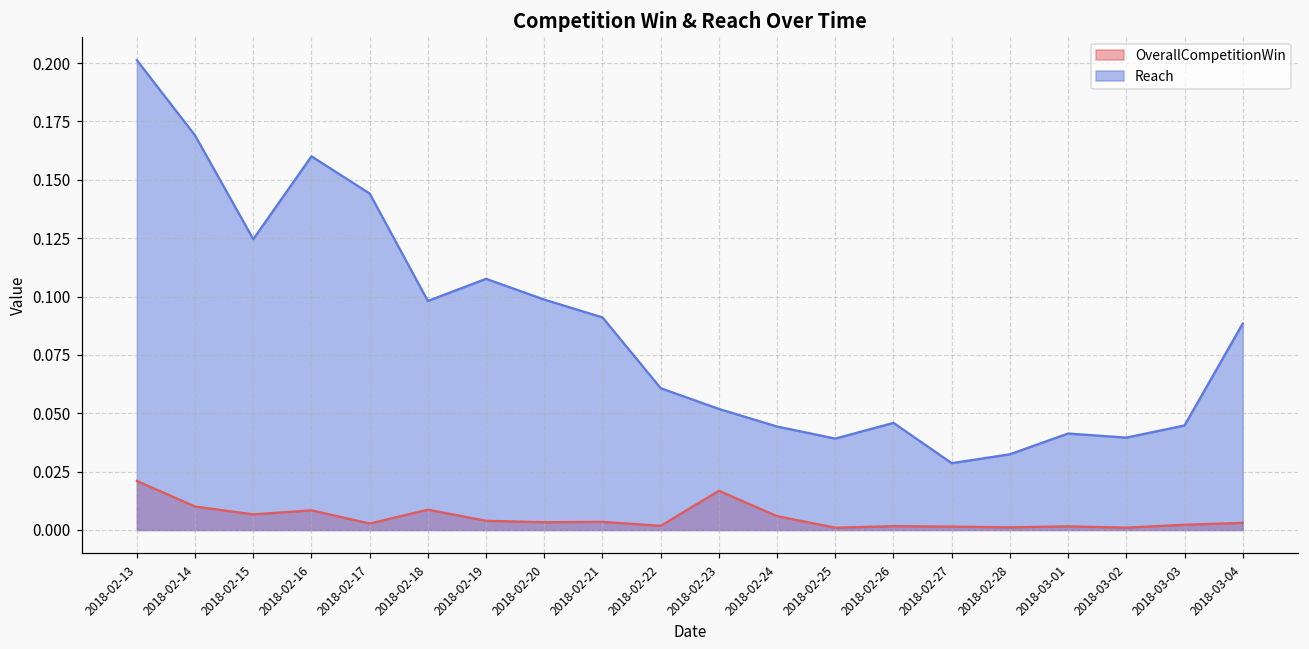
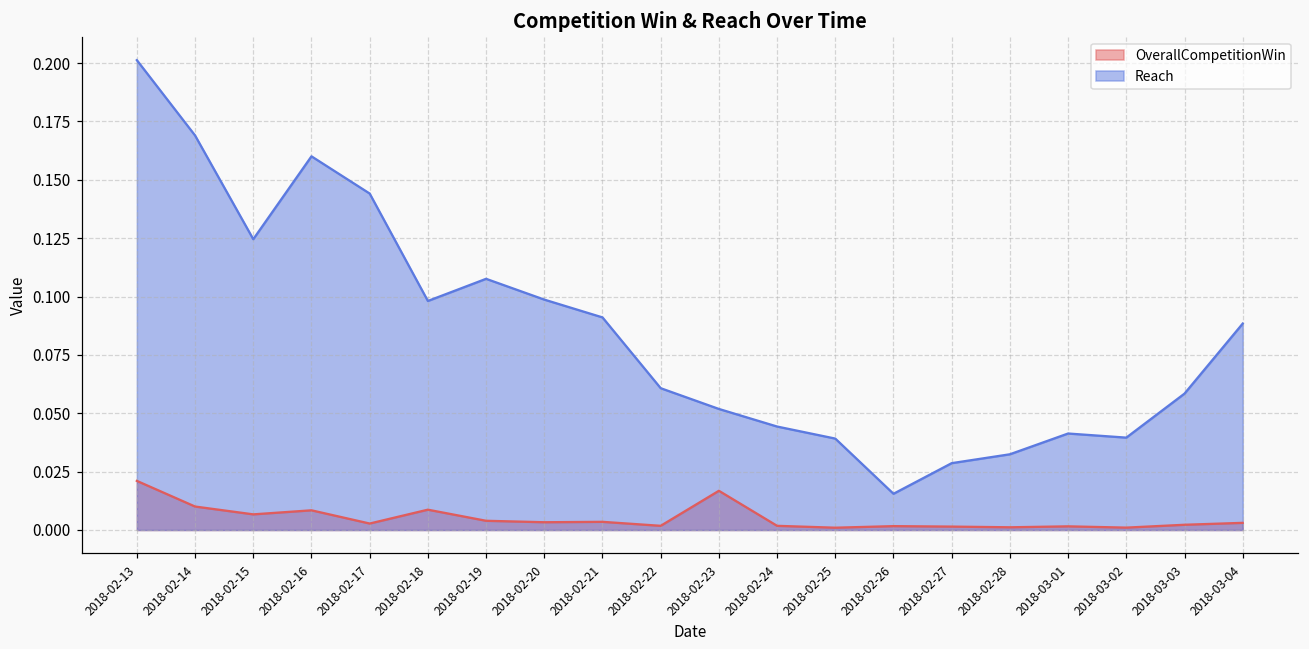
  {
    "OverallCompetitionWin": {
      "2018-02-13": 0.021,
      "2018-02-14": 0.010,
      "2018-02-15": 0.007,
      "2018-02-16": 0.008,
      "2018-02-17": 0.003,
      "2018-02-18": 0.009,
      "2018-02-19": 0.004,
      "2018-02-20": 0.003,
      "2018-02-21": 0.003,
      "2018-02-22": 0.002,
      "2018-02-23": 0.017,
-     "2018-02-24": 0.006,
+     "2018-02-24": 0.002,
      "2018-02-25": 0.001,
      "2018-02-26": 0.002,
      "2018-02-27": 0.001,
      "2018-02-28": 0.001,
      "2018-03-01": 0.002,
      "2018-03-02": 0.001,
      "2018-03-03": 0.002,
      "2018-03-04": 0.003
    },
    "Reach": {
      "2018-02-13": 0.201,
      "2018-02-14": 0.169,
      "2018-02-15": 0.125,
      "2018-02-16": 0.160,
      "2018-02-17": 0.144,
      "2018-02-18": 0.098,
      "2018-02-19": 0.108,
      "2018-02-20": 0.099,
      "2018-02-21": 0.091,
      "2018-02-22": 0.061,
      "2018-02-23": 0.052,
      "2018-02-24": 0.044,
      "2018-02-25": 0.039,
-     "2018-02-26": 0.046,
+     "2018-02-26": 0.016,
      "2018-02-27": 0.029,
      "2018-02-28": 0.032,
      "2018-03-01": 0.041,
      "2018-03-02": 0.040,
-     "2018-03-03": 0.045,
+     "2018-03-03": 0.058,
      "2018-03-04": 0.088
    }
  }
